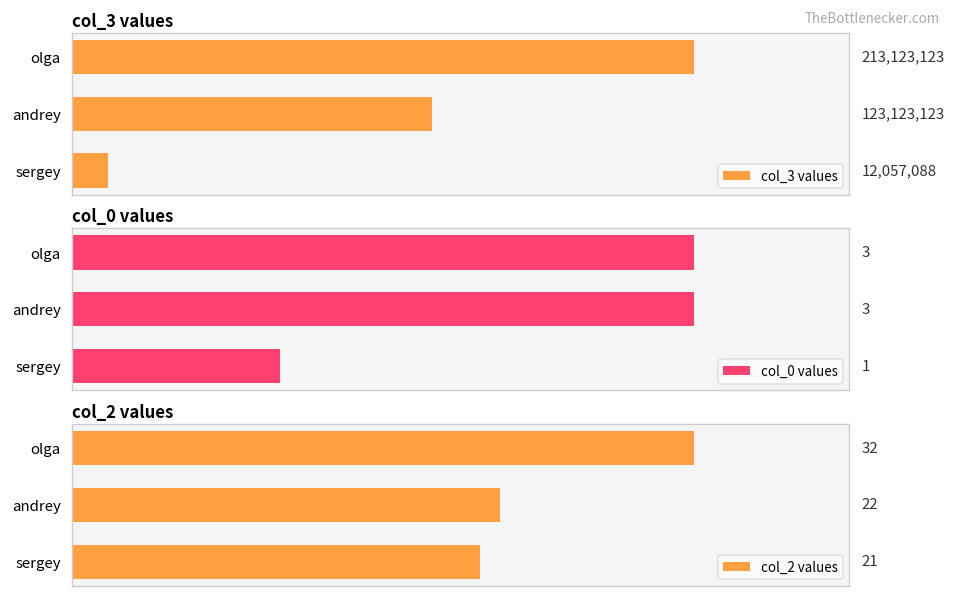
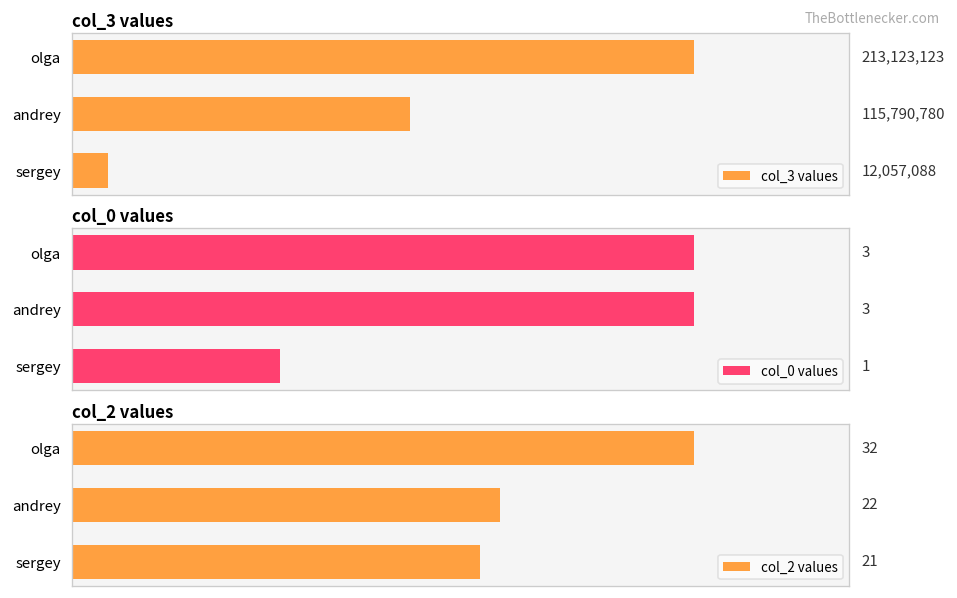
  {
    "col_3 values": {
-     "andrey": "123,123,123"
+     "andrey": "115,790,780"
    }
  }
